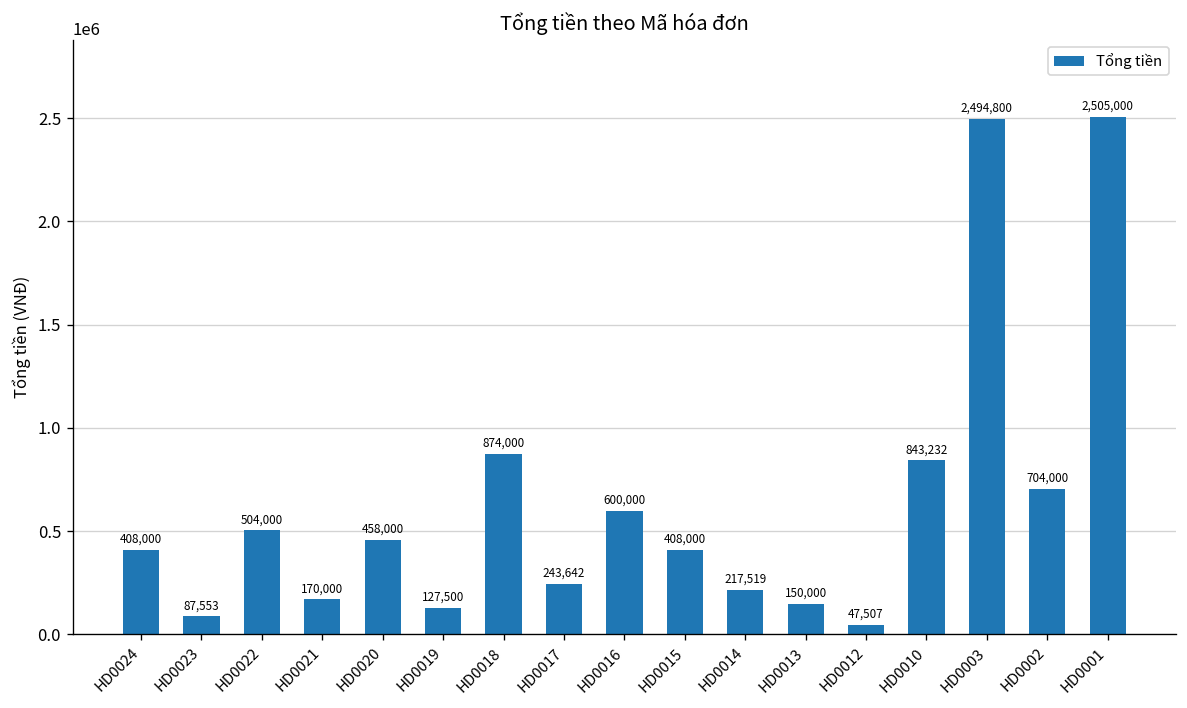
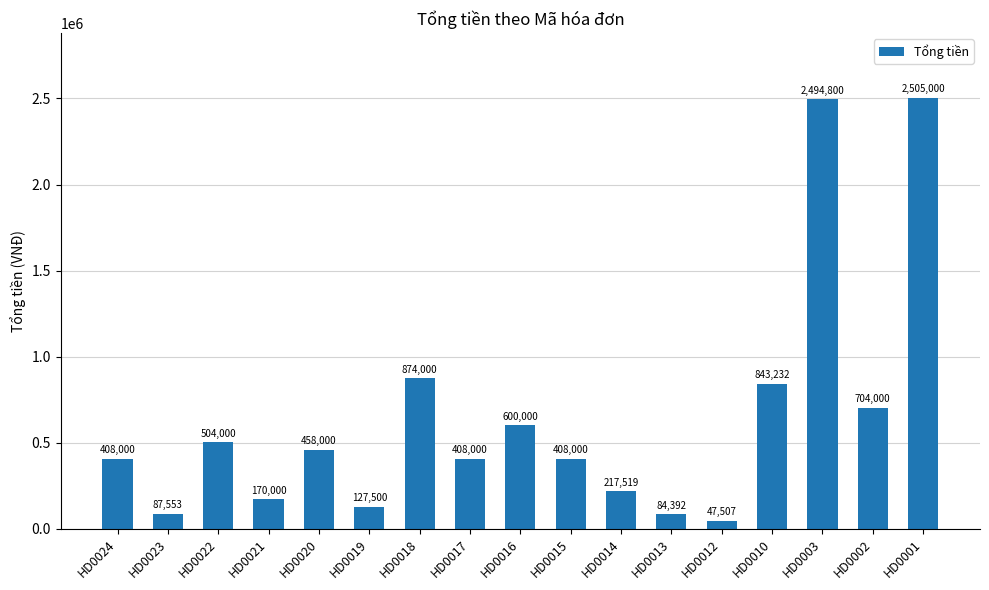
  {
    "HD0024": "408,000",
    "HD0023": "87,553",
    "HD0022": "504,000",
    "HD0021": "170,000",
    "HD0020": "458,000",
    "HD0019": "127,500",
    "HD0018": "874,000",
-   "HD0017": "243,642",
+   "HD0017": "408,000",
    "HD0016": "600,000",
    "HD0015": "408,000",
    "HD0014": "217,519",
-   "HD0013": "150,000",
+   "HD0013": "84,392",
    "HD0012": "47,507",
    "HD0010": "843,232",
    "HD0003": "2,494,800",
    "HD0002": "704,000",
    "HD0001": "2,505,000"
  }
